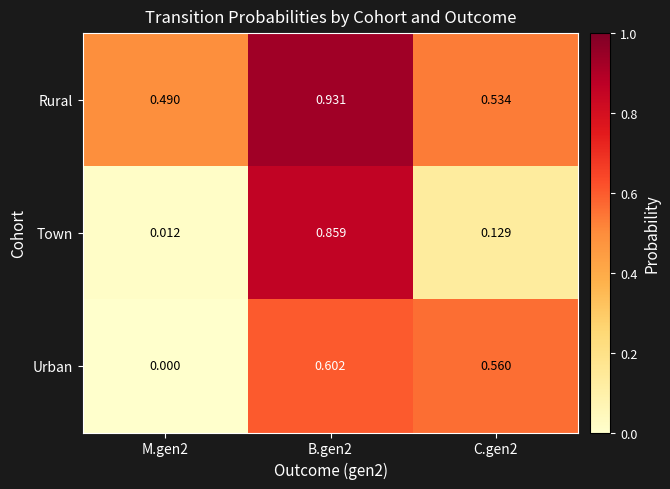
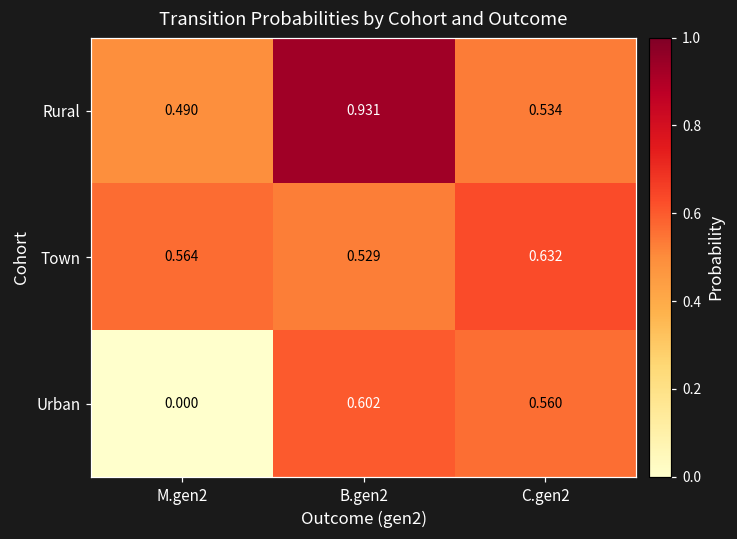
  {
    "Rural": {
      "M.gen2": 0.490,
      "B.gen2": 0.931,
      "C.gen2": 0.534
    },
    "Town": {
-     "M.gen2": 0.012,
-     "B.gen2": 0.859,
-     "C.gen2": 0.129
+     "M.gen2": 0.564,
+     "B.gen2": 0.529,
+     "C.gen2": 0.632
    },
    "Urban": {
      "M.gen2": 0.000,
      "B.gen2": 0.602,
      "C.gen2": 0.560
    }
  }
